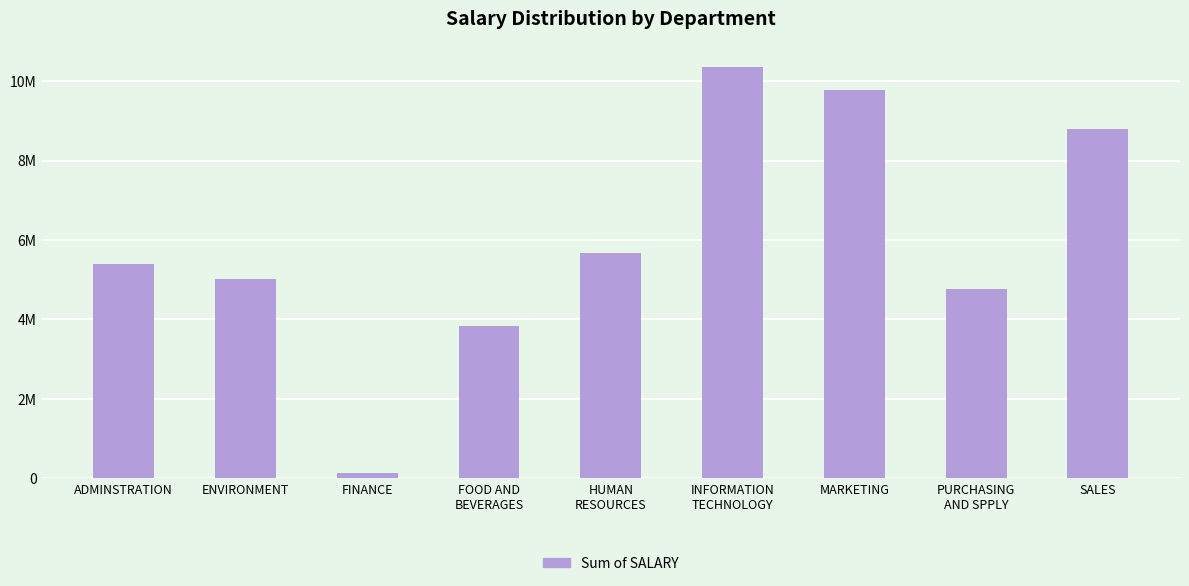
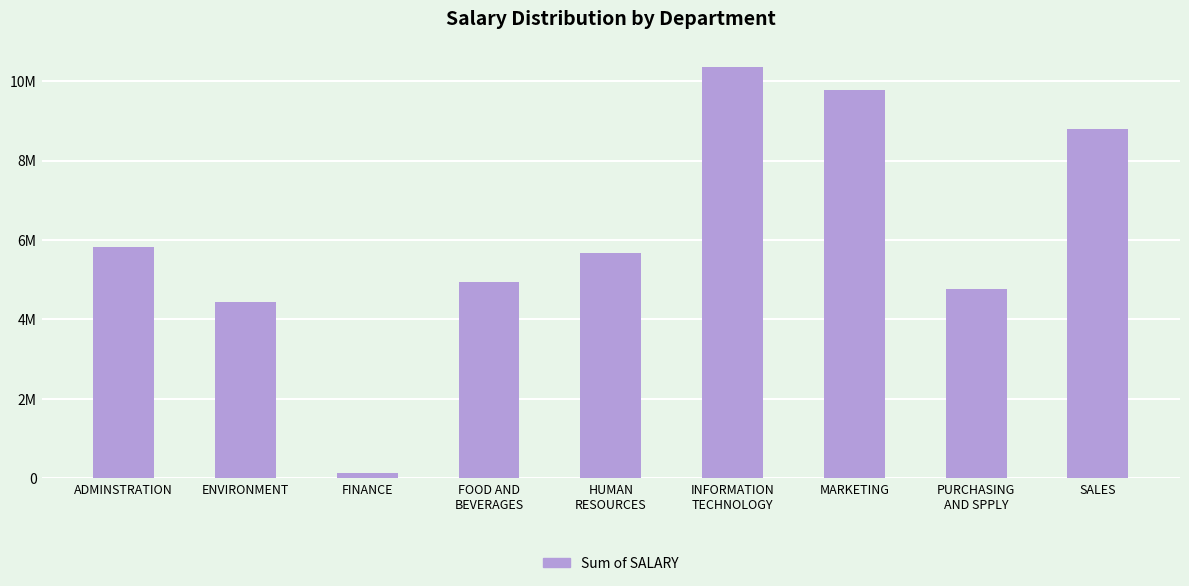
  {
-   "ADMINSTRATION": 5400000,
-   "ENVIRONMENT": 5000000,
+   "ADMINSTRATION": 5800000,
+   "ENVIRONMENT": 4400000,
    "FINANCE": 100000,
-   "FOOD AND BEVERAGES": 3800000,
+   "FOOD AND BEVERAGES": 5000000,
    "HUMAN RESOURCES": 5700000,
    "INFORMATION TECHNOLOGY": 10400000,
    "MARKETING": 9800000,
    "PURCHASING AND SPPLY": 4800000,
    "SALES": 8800000
  }
